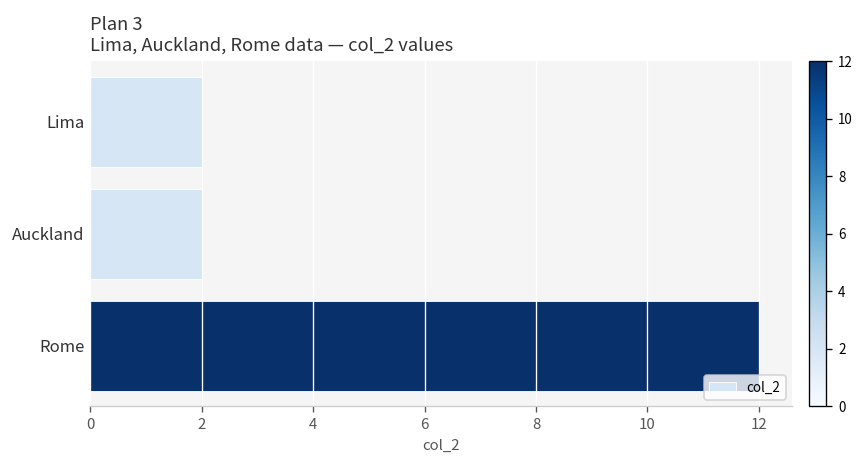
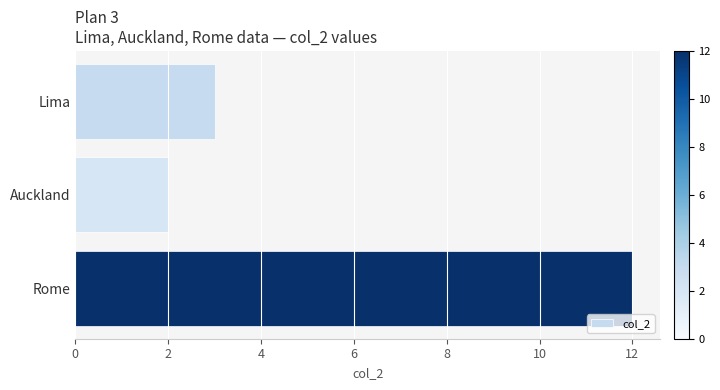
  {
-   "Lima": 2,
+   "Lima": 3,
    "Auckland": 2,
    "Rome": 12
  }
